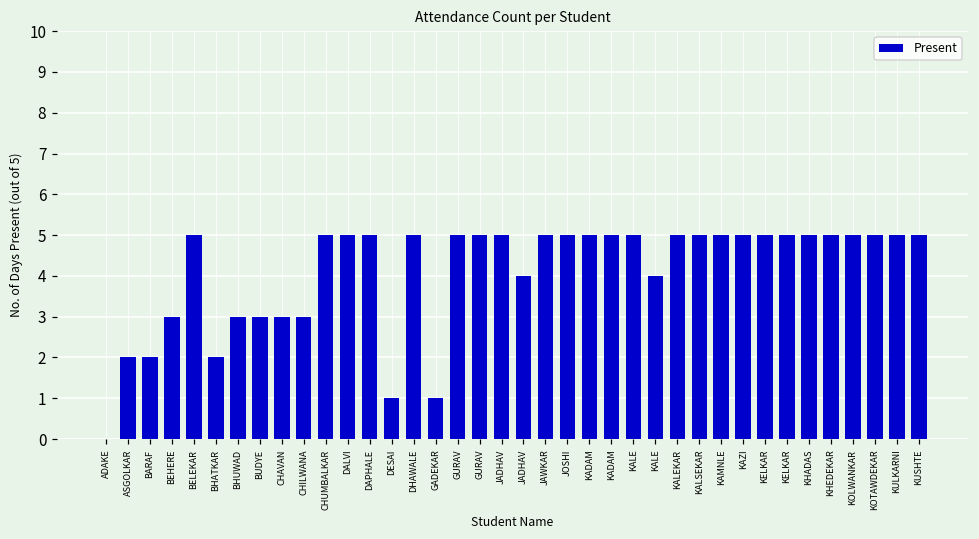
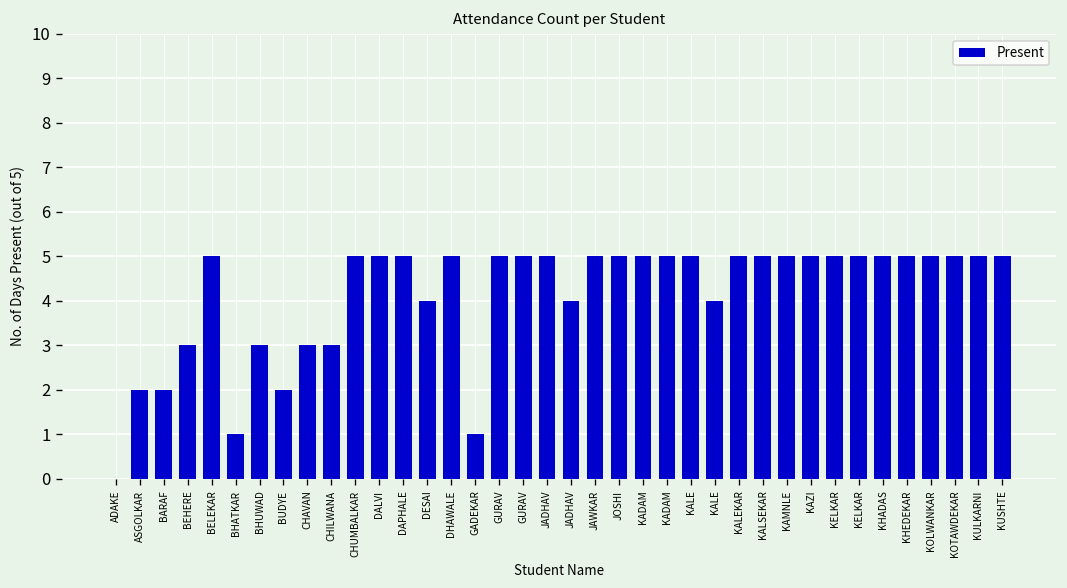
  {
    "ADAKE": 0,
    "ASGOLKAR": 2,
    "BARAF": 2,
    "BEHERE": 3,
    "BELEKAR": 5,
-   "BHATKAR": 2,
+   "BHATKAR": 1,
    "BHUWAD": 3,
-   "BUDYE": 3,
+   "BUDYE": 2,
    "CHAVAN": 3,
    "CHILWANA": 3,
    "CHUMBALKAR": 5,
    "DALVI": 5,
    "DAPHALE": 5,
-   "DESAI": 1,
+   "DESAI": 4,
    "DHAWALE": 5,
    "GADEKAR": 1,
    "JAWKAR": 5,
    "JOSHI": 5,
    "KALEKAR": 5,
    "KALSEKAR": 5,
    "KAMNLE": 5,
    "KAZI": 5,
    "KHADAS": 5,
    "KHEDEKAR": 5,
    "KOLWANKAR": 5,
    "KOTAWDEKAR": 5,
    "KULKARNI": 5,
    "KUSHTE": 5
  }
